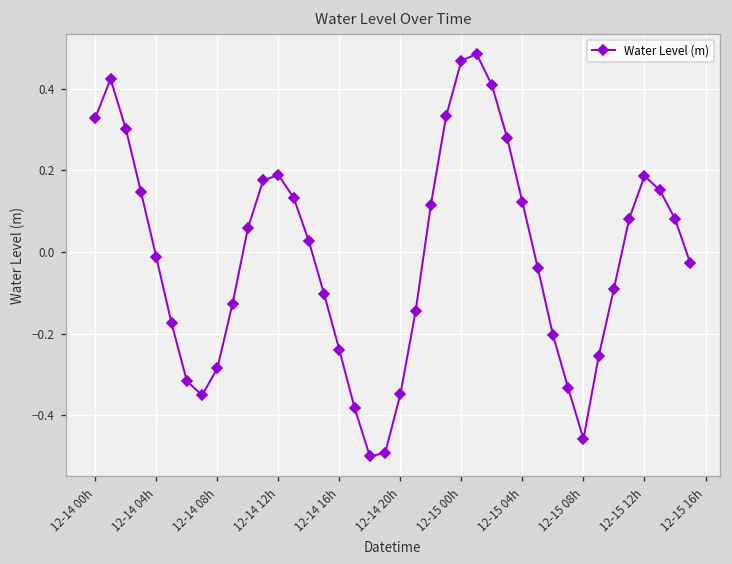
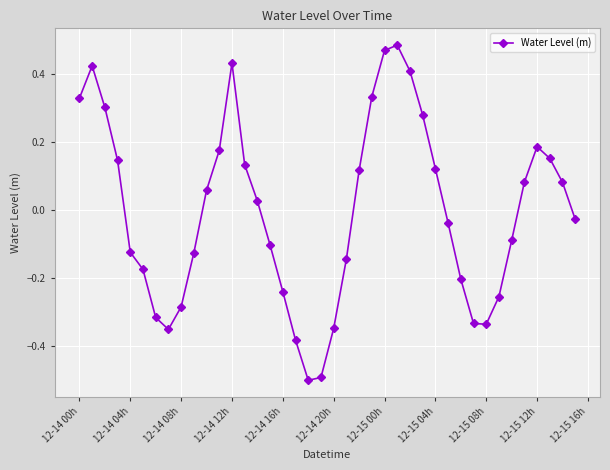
  {
    "12-14 00h": 0.33,
-   "12-14 04h": -0.01,
+   "12-14 04h": -0.12,
    "12-14 08h": -0.28,
-   "12-14 12h": 0.19,
+   "12-14 12h": 0.43,
    "12-14 16h": -0.24,
    "12-14 20h": -0.35,
    "12-15 00h": 0.47,
    "12-15 04h": 0.12,
-   "12-15 08h": -0.46,
+   "12-15 08h": -0.34,
    "12-15 12h": 0.19
  }
